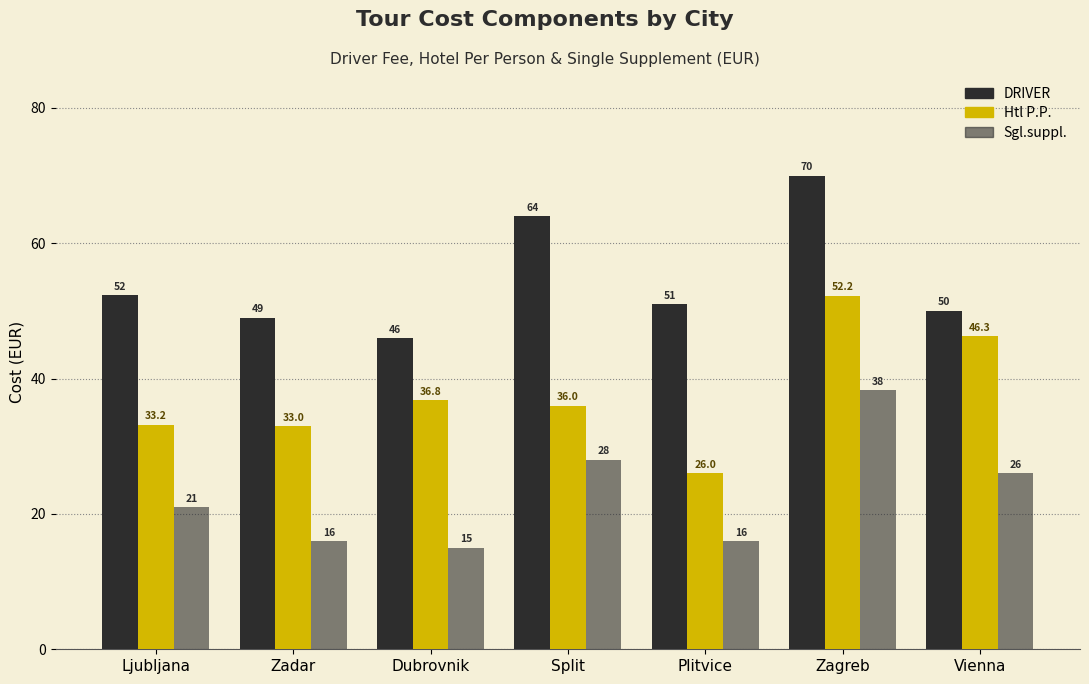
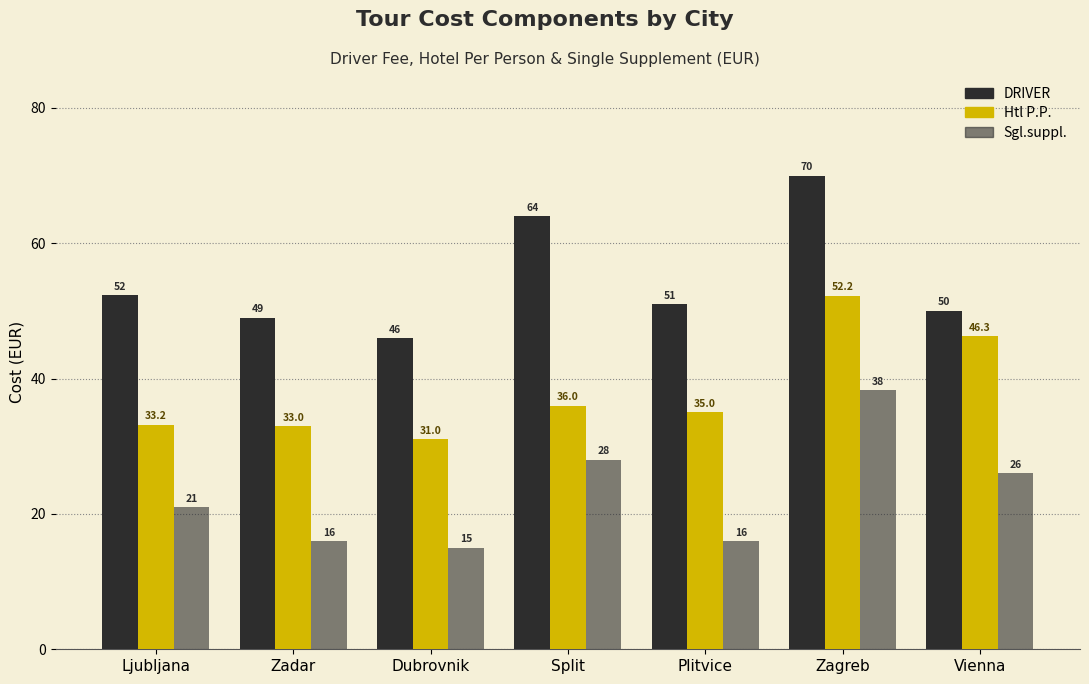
  {
    "Htl P.P.": {
      "Ljubljana": 33.2,
      "Zadar": 33.0,
-     "Dubrovnik": 36.8,
+     "Dubrovnik": 31.0,
      "Split": 36.0,
-     "Plitvice": 26.0,
+     "Plitvice": 35.0,
      "Zagreb": 52.2,
      "Vienna": 46.3
    }
  }
